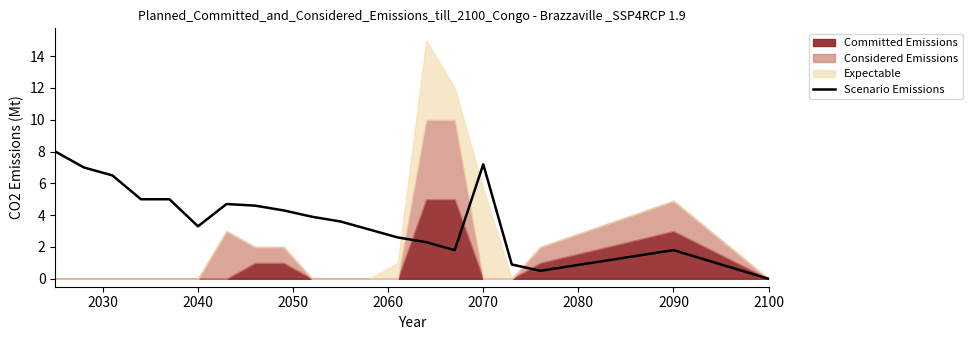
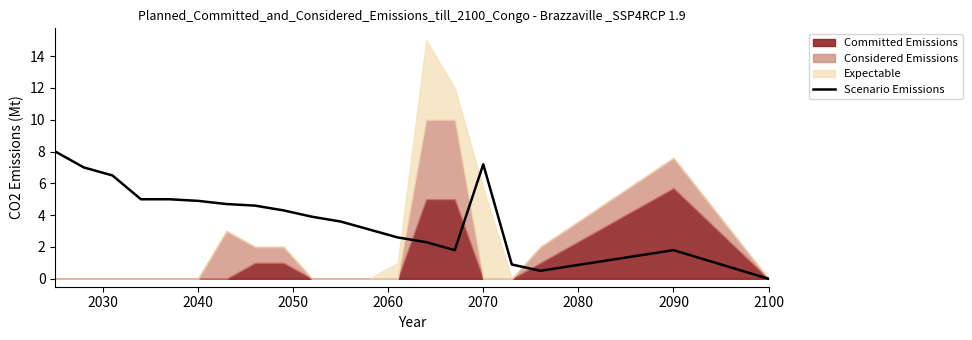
  {
    "Scenario Emissions": {
-     "2040": 3.3,
+     "2040": 4.9,
      "2070": 7.2,
      "2090": 1.8
    },
    "Committed Emissions": {
-     "2090": 3.0
+     "2090": 5.7
    },
    "Expectable": {
      "2070": 5.7
    }
  }
